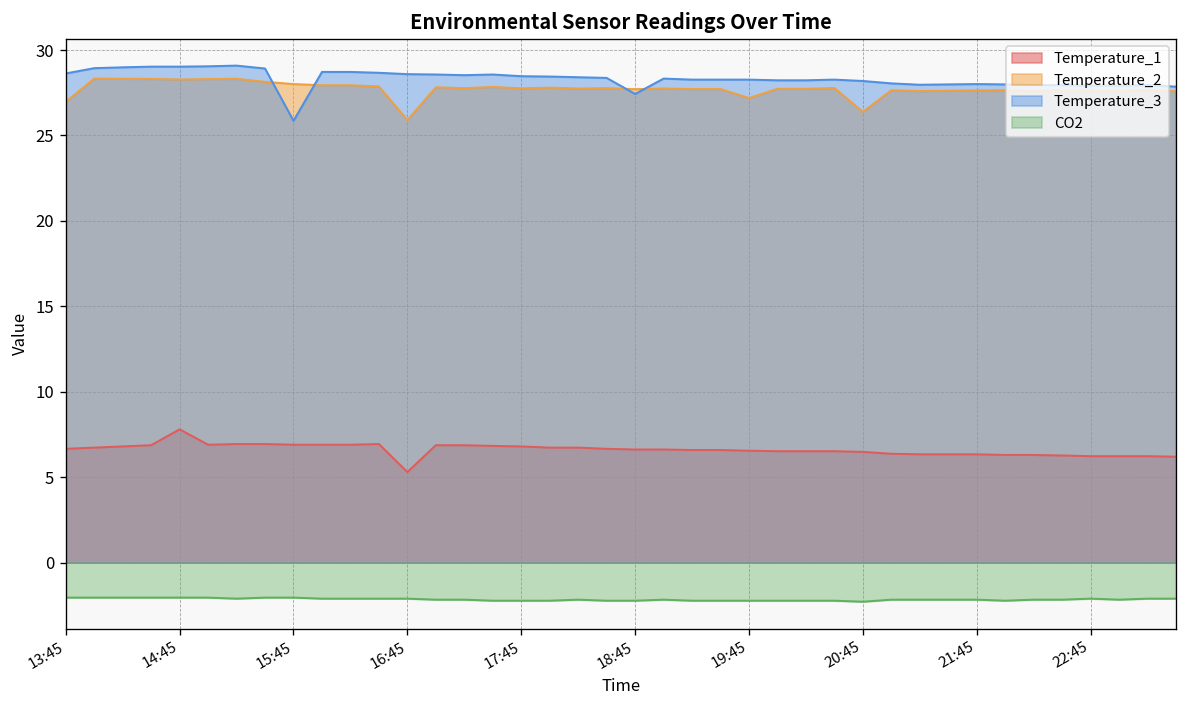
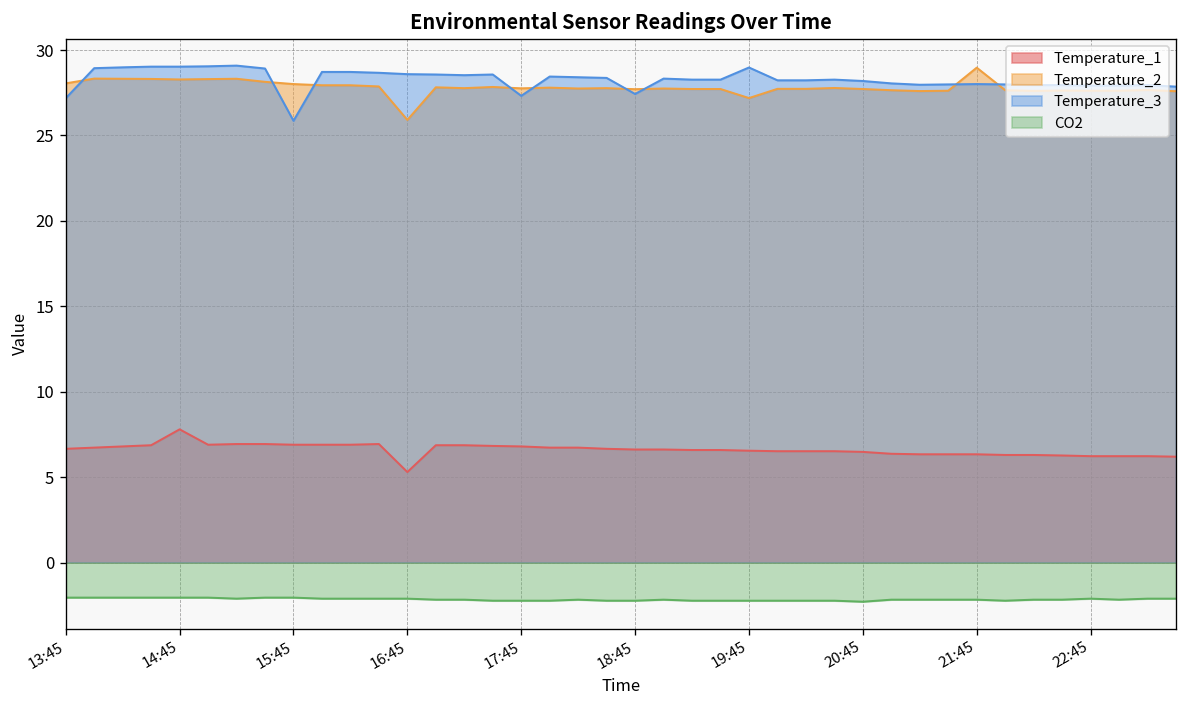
  {
    "Temperature_1": {
      "13:45": 6.7,
      "14:45": 7.8,
      "15:45": 6.9,
      "16:45": 5.3,
      "17:45": 6.8,
      "18:45": 6.6,
      "19:45": 6.6,
      "20:45": 6.5,
      "21:45": 6.3,
      "22:45": 6.2
    },
    "Temperature_2": {
-     "13:45": 27.0,
+     "13:45": 28.1,
      "14:45": 28.3,
      "15:45": 28.0,
      "16:45": 25.9,
      "17:45": 27.8,
      "18:45": 27.7,
      "19:45": 27.2,
-     "20:45": 26.4,
-     "21:45": 27.6
+     "20:45": 27.7,
+     "21:45": 29.0
    },
    "Temperature_3": {
-     "13:45": 28.6,
+     "13:45": 27.2,
      "14:45": 29.0,
      "15:45": 25.9,
      "16:45": 28.6,
-     "17:45": 28.5,
+     "17:45": 27.3,
      "18:45": 27.4,
-     "19:45": 28.3,
+     "19:45": 29.0,
      "20:45": 28.2,
      "21:45": 28.0
    }
  }
